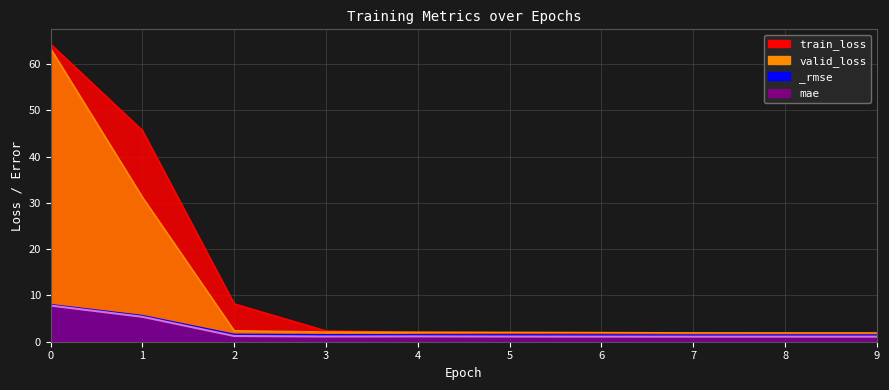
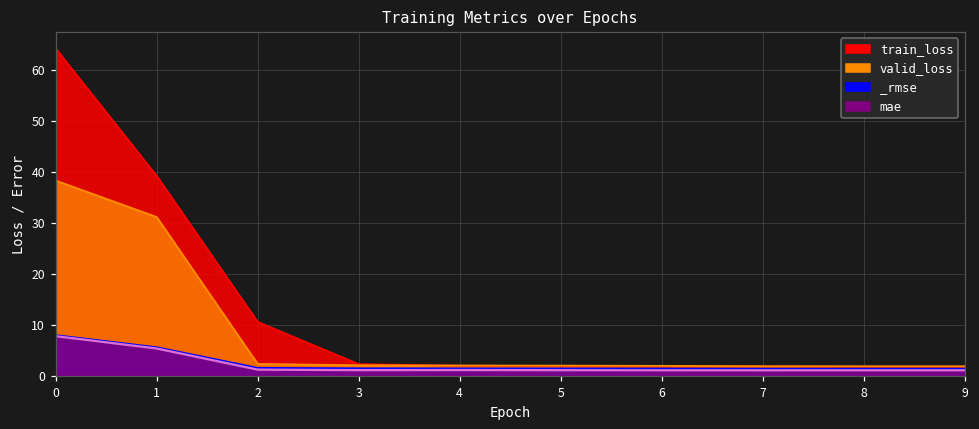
  {
    "train_loss": {
      "0": 64,
-     "1": 46,
-     "2": 8
+     "1": 39,
+     "2": 11
    },
    "valid_loss": {
-     "0": 63,
+     "0": 38,
      "1": 31,
      "2": 2
    }
  }
